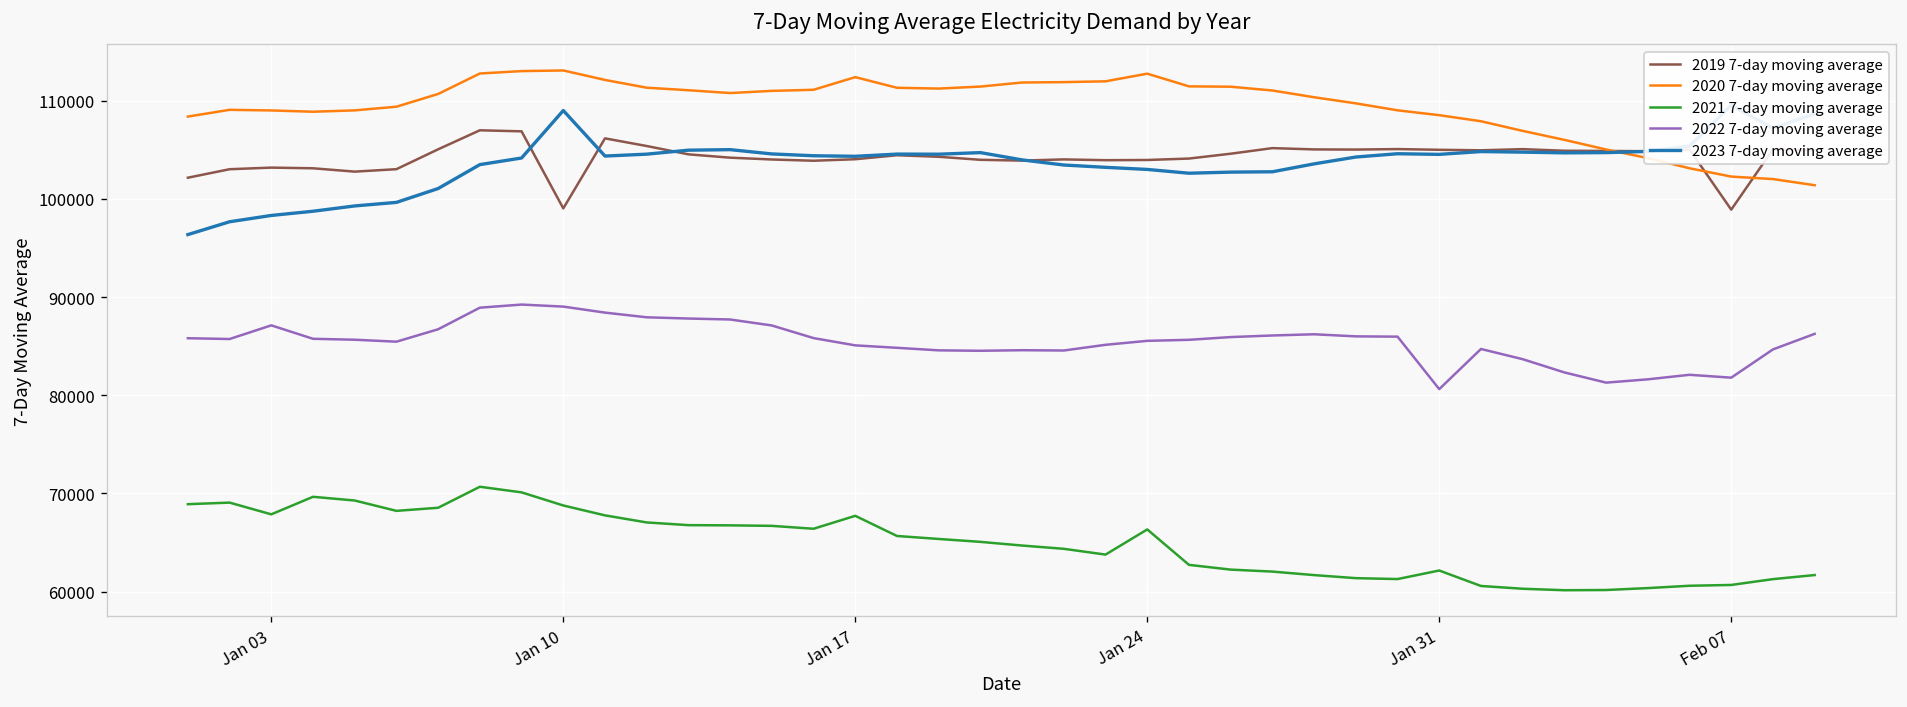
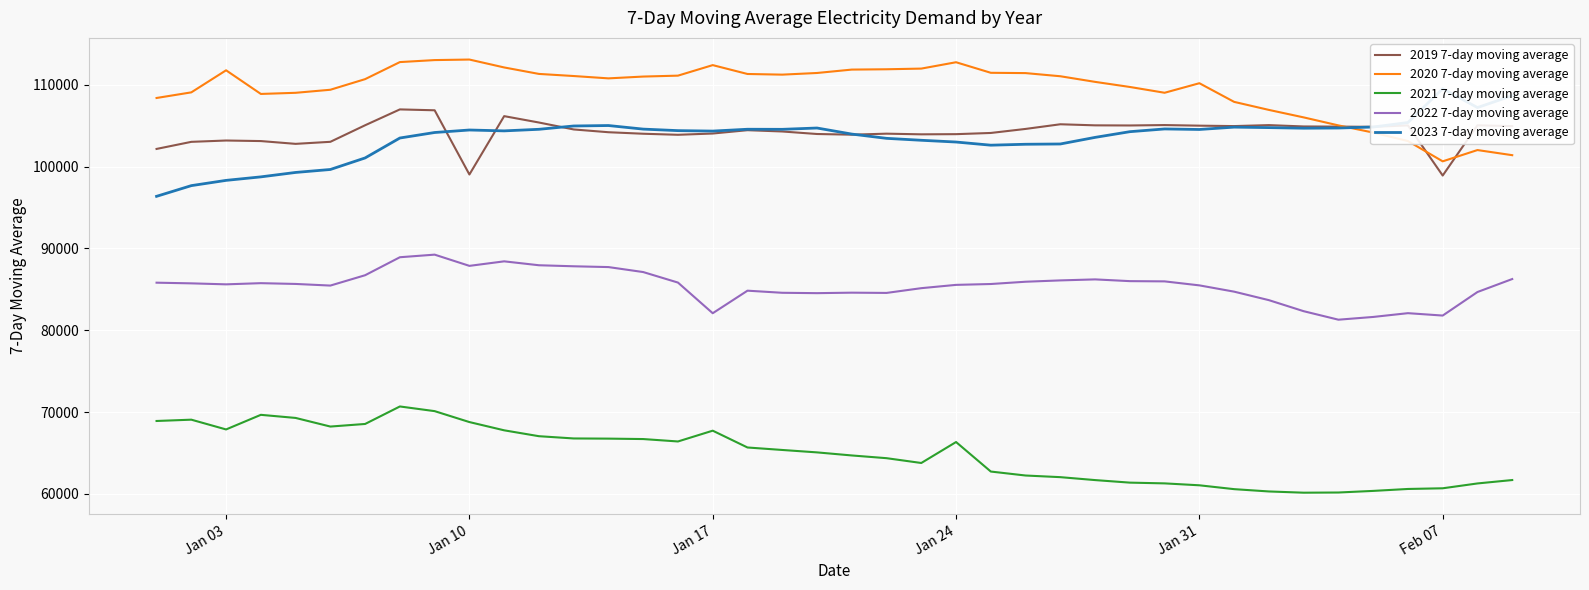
  {
    "2019 7-day moving average": {
      "Jan 03": 103000,
      "Jan 10": 99000,
      "Jan 24": 104000,
      "Jan 31": 105000,
      "Feb 07": 99000
    },
    "2020 7-day moving average": {
-     "Jan 03": 109000,
+     "Jan 03": 112000,
      "Jan 10": 113000,
      "Jan 17": 112000,
      "Jan 24": 113000,
-     "Jan 31": 109000,
-     "Feb 07": 102000
+     "Jan 31": 110000,
+     "Feb 07": 101000
    },
    "2021 7-day moving average": {
      "Jan 03": 68000,
      "Jan 10": 69000,
      "Jan 17": 68000,
      "Jan 24": 66000,
-     "Jan 31": 62000,
+     "Jan 31": 61000,
      "Feb 07": 61000
    },
    "2022 7-day moving average": {
-     "Jan 03": 87000,
-     "Jan 10": 89000,
-     "Jan 17": 85000,
+     "Jan 03": 86000,
+     "Jan 10": 88000,
+     "Jan 17": 82000,
      "Jan 24": 86000,
-     "Jan 31": 81000,
+     "Jan 31": 85000,
      "Feb 07": 82000
    },
    "2023 7-day moving average": {
      "Jan 03": 98000,
-     "Jan 10": 109000,
+     "Jan 10": 104000,
      "Jan 24": 103000,
      "Jan 31": 105000
    }
  }
